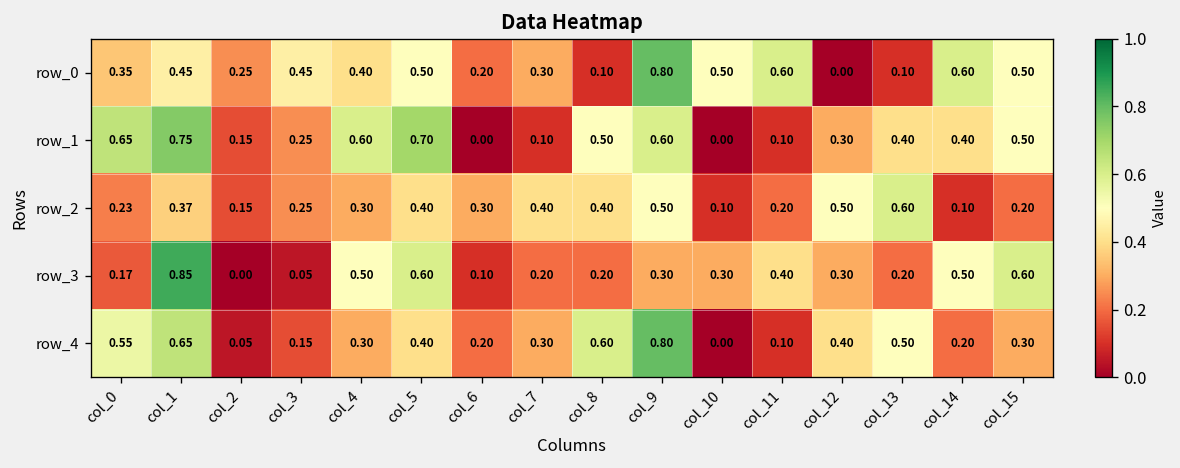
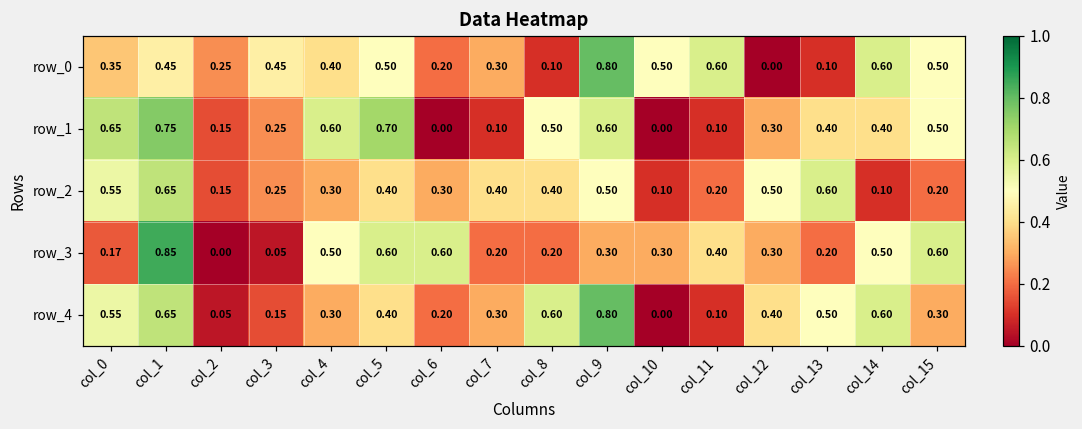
  {
    "row_0": {
      "col_0": 0.35,
      "col_1": 0.45,
      "col_2": 0.25,
      "col_3": 0.45,
      "col_4": 0.40,
      "col_5": 0.50,
      "col_6": 0.20,
      "col_7": 0.30,
      "col_8": 0.10,
      "col_9": 0.80,
      "col_10": 0.50,
      "col_11": 0.60,
      "col_12": 0.00,
      "col_13": 0.10,
      "col_14": 0.60,
      "col_15": 0.50
    },
    "row_1": {
      "col_0": 0.65,
      "col_1": 0.75,
      "col_2": 0.15,
      "col_3": 0.25,
      "col_4": 0.60,
      "col_5": 0.70,
      "col_6": 0.00,
      "col_7": 0.10,
      "col_8": 0.50,
      "col_9": 0.60,
      "col_10": 0.00,
      "col_11": 0.10,
      "col_12": 0.30,
      "col_13": 0.40,
      "col_14": 0.40,
      "col_15": 0.50
    },
    "row_2": {
-     "col_0": 0.23,
-     "col_1": 0.37,
+     "col_0": 0.55,
+     "col_1": 0.65,
      "col_2": 0.15,
      "col_3": 0.25,
      "col_4": 0.30,
      "col_5": 0.40,
      "col_6": 0.30,
      "col_7": 0.40,
      "col_8": 0.40,
      "col_9": 0.50,
      "col_10": 0.10,
      "col_11": 0.20,
      "col_12": 0.50,
      "col_13": 0.60,
      "col_14": 0.10,
      "col_15": 0.20
    },
    "row_3": {
      "col_0": 0.17,
      "col_1": 0.85,
      "col_2": 0.00,
      "col_3": 0.05,
      "col_4": 0.50,
      "col_5": 0.60,
-     "col_6": 0.10,
+     "col_6": 0.60,
      "col_7": 0.20,
      "col_8": 0.20,
      "col_9": 0.30,
      "col_10": 0.30,
      "col_11": 0.40,
      "col_12": 0.30,
      "col_13": 0.20,
      "col_14": 0.50,
      "col_15": 0.60
    },
    "row_4": {
      "col_0": 0.55,
      "col_1": 0.65,
      "col_2": 0.05,
      "col_3": 0.15,
      "col_4": 0.30,
      "col_5": 0.40,
      "col_6": 0.20,
      "col_7": 0.30,
      "col_8": 0.60,
      "col_9": 0.80,
      "col_10": 0.00,
      "col_11": 0.10,
      "col_12": 0.40,
      "col_13": 0.50,
-     "col_14": 0.20,
+     "col_14": 0.60,
      "col_15": 0.30
    }
  }
